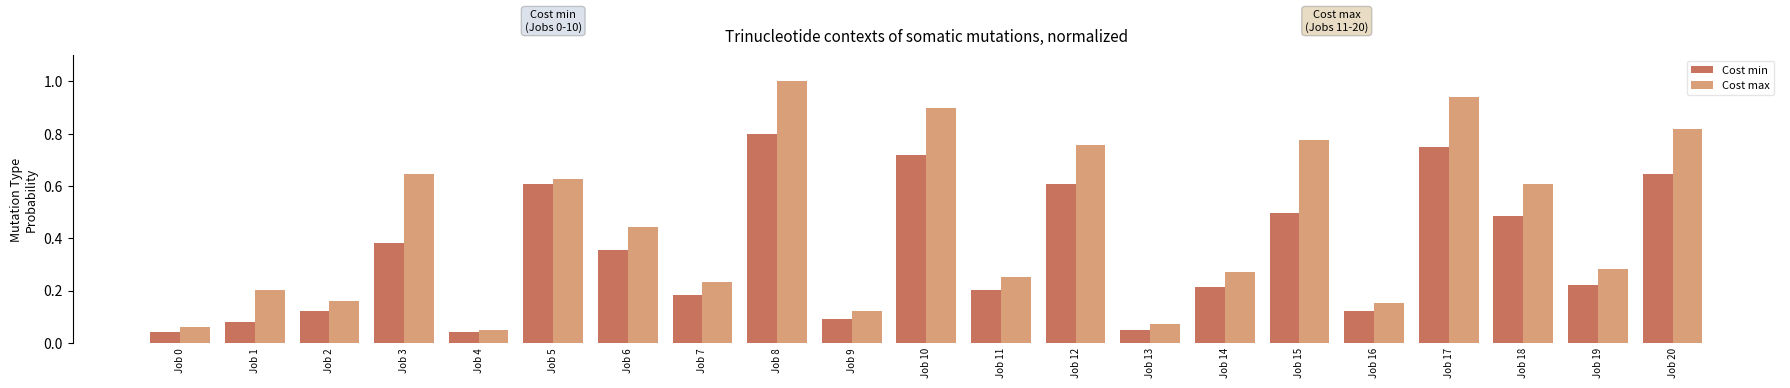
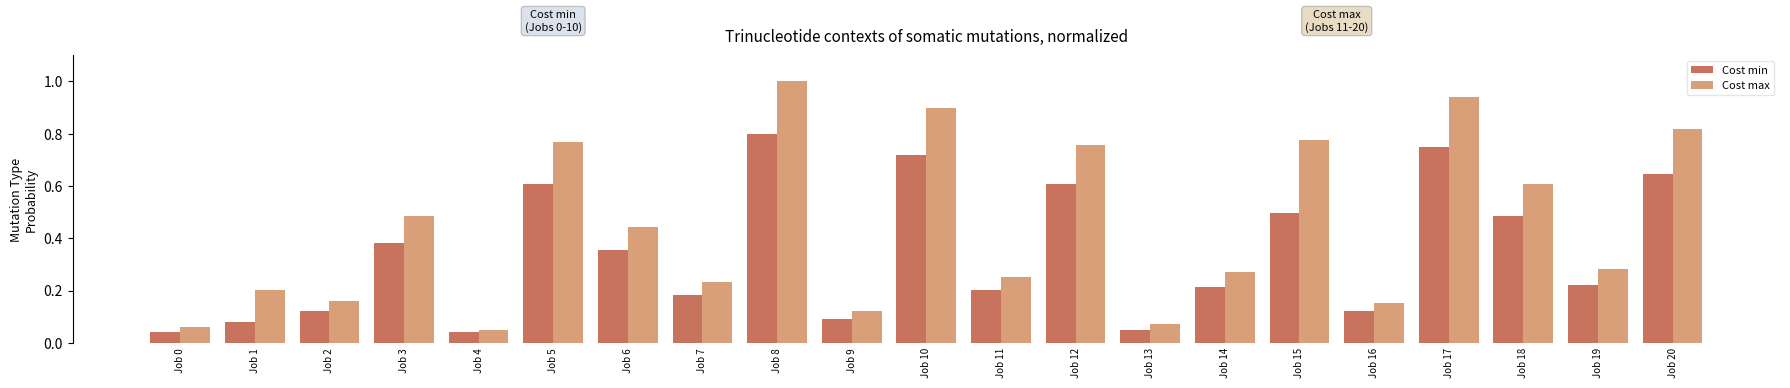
  {
    "Cost min": {
      "Job 0": 0.04,
      "Job 1": 0.08,
      "Job 2": 0.12,
      "Job 3": 0.38,
      "Job 4": 0.04,
      "Job 5": 0.61,
      "Job 6": 0.35,
      "Job 7": 0.18,
      "Job 8": 0.80,
      "Job 9": 0.09,
      "Job 10": 0.72,
      "Job 11": 0.20,
      "Job 12": 0.61,
      "Job 13": 0.05,
      "Job 14": 0.21,
      "Job 15": 0.49,
      "Job 16": 0.12,
      "Job 17": 0.75,
      "Job 18": 0.48,
      "Job 19": 0.22,
      "Job 20": 0.65
    },
    "Cost max": {
      "Job 0": 0.06,
      "Job 1": 0.20,
      "Job 2": 0.16,
-     "Job 3": 0.65,
+     "Job 3": 0.48,
      "Job 4": 0.05,
-     "Job 5": 0.63,
+     "Job 5": 0.77,
      "Job 6": 0.44,
      "Job 7": 0.23,
      "Job 8": 1.00,
      "Job 9": 0.12,
      "Job 10": 0.90,
      "Job 11": 0.25,
      "Job 12": 0.76,
      "Job 13": 0.07,
      "Job 14": 0.27,
      "Job 15": 0.78,
      "Job 16": 0.15,
      "Job 17": 0.94,
      "Job 18": 0.61,
      "Job 19": 0.28,
      "Job 20": 0.82
    }
  }
